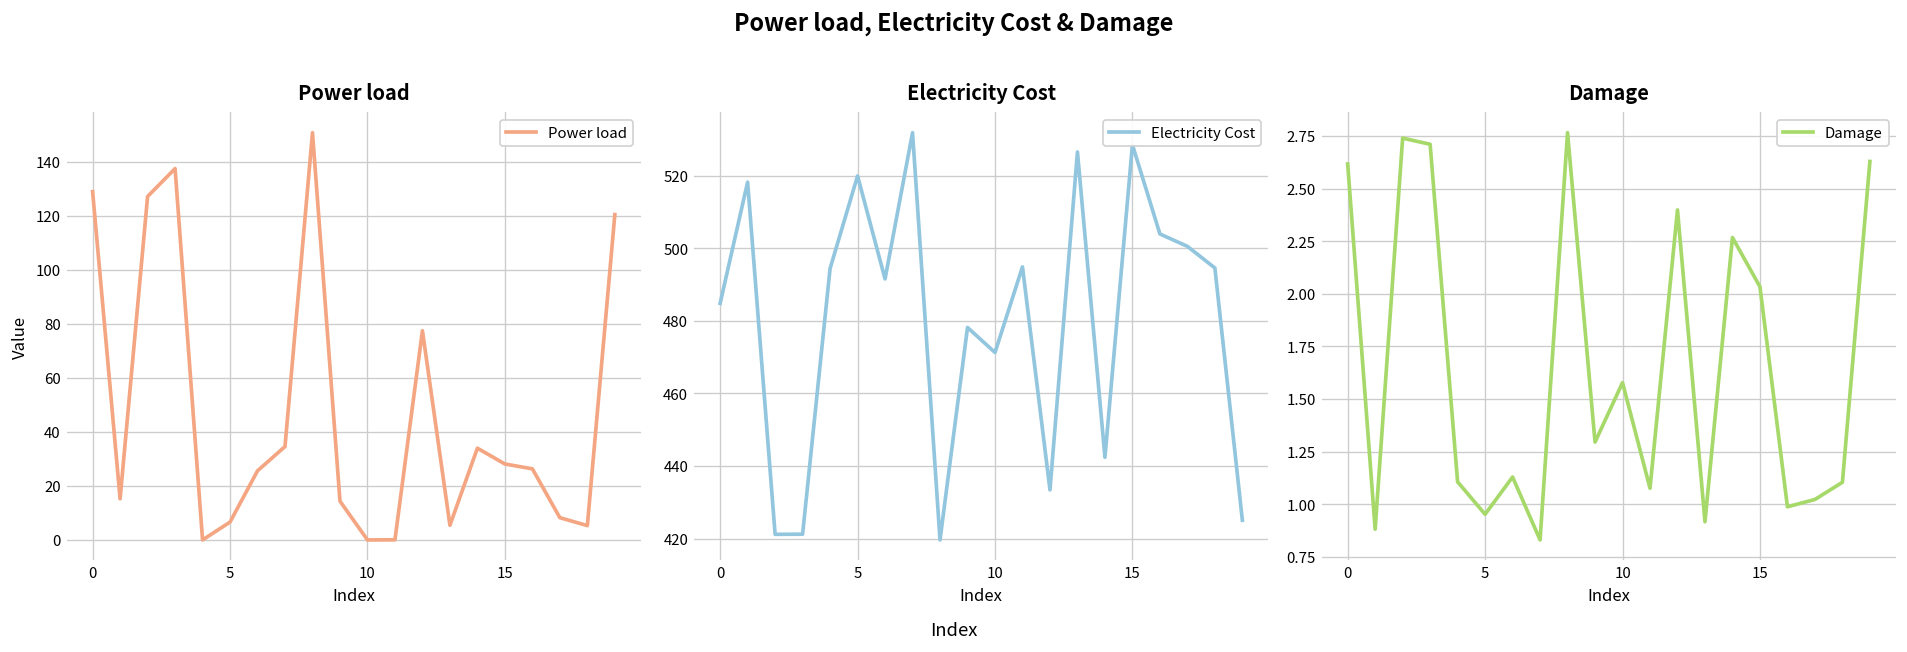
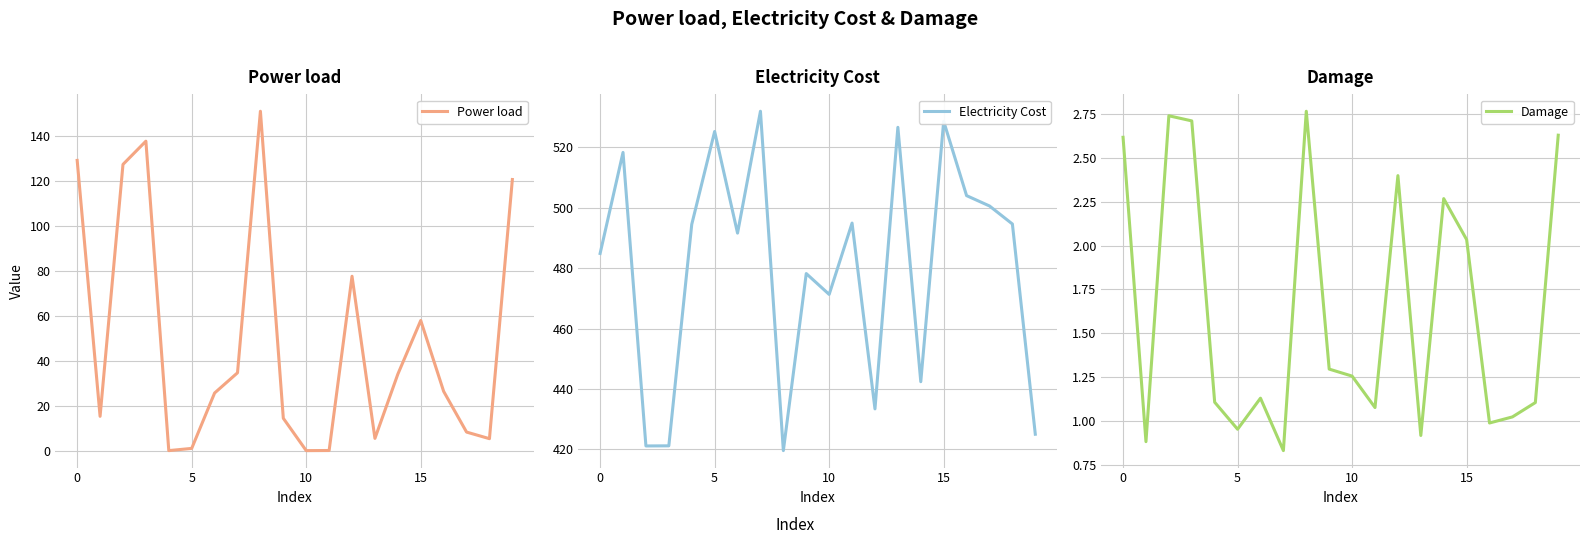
  {
    "Power load": {
      "0": 129,
-     "5": 7,
+     "5": 1,
      "10": 0,
-     "15": 28
+     "15": 58
    },
    "Electricity Cost": {
      "0": 485,
-     "5": 520,
+     "5": 525,
      "10": 471
    },
    "Damage": {
      "0": 2.62,
      "5": 0.95,
-     "10": 1.58,
+     "10": 1.26,
      "15": 2.03
    }
  }
